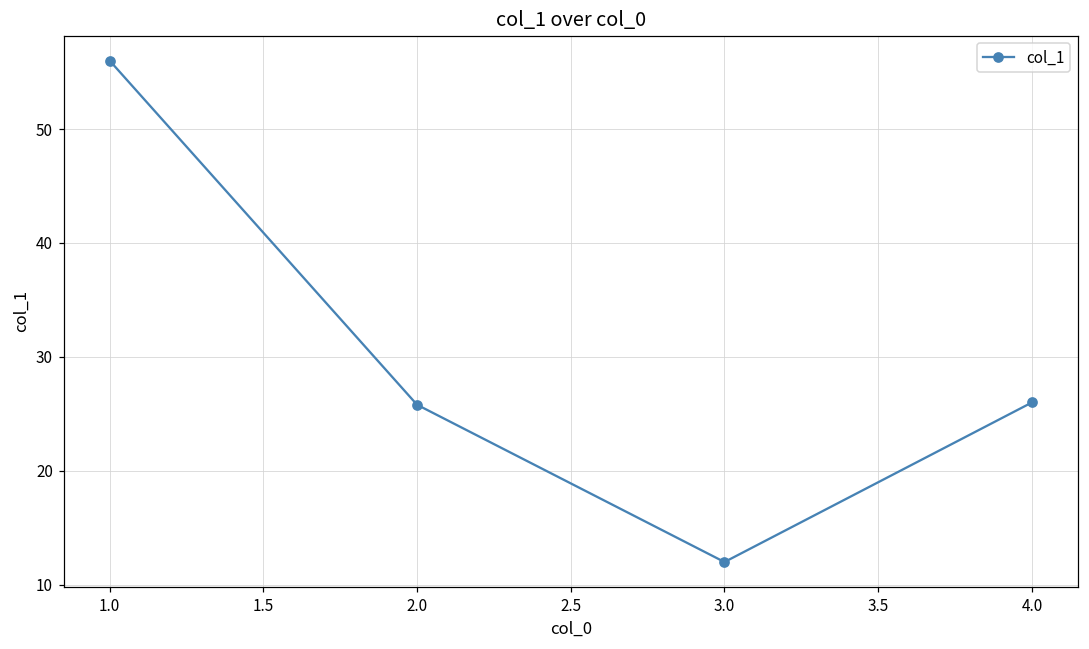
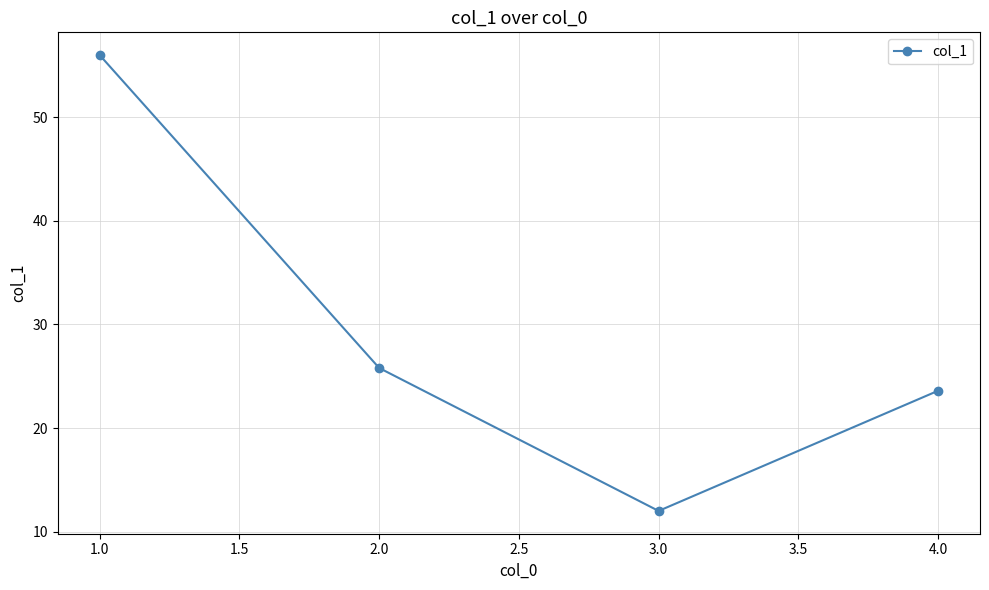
  {
    "1.0": 56.0,
    "2.0": 25.8,
    "3.0": 12.0,
-   "4.0": 26.0
+   "4.0": 23.6
  }
